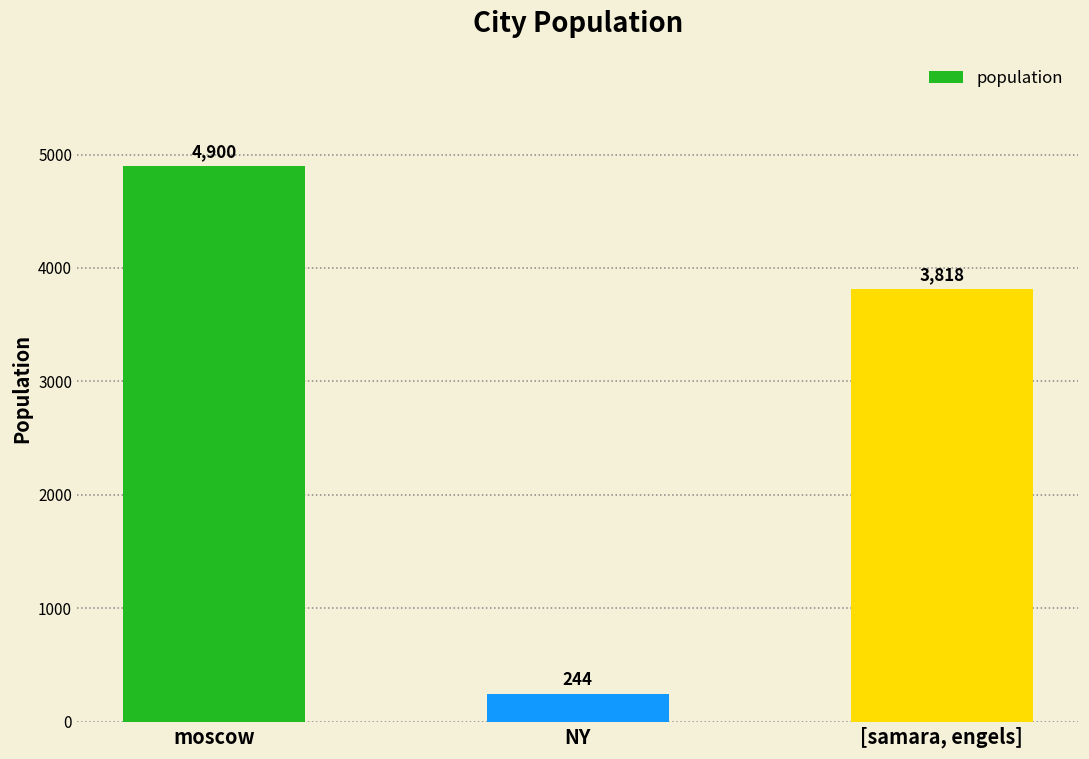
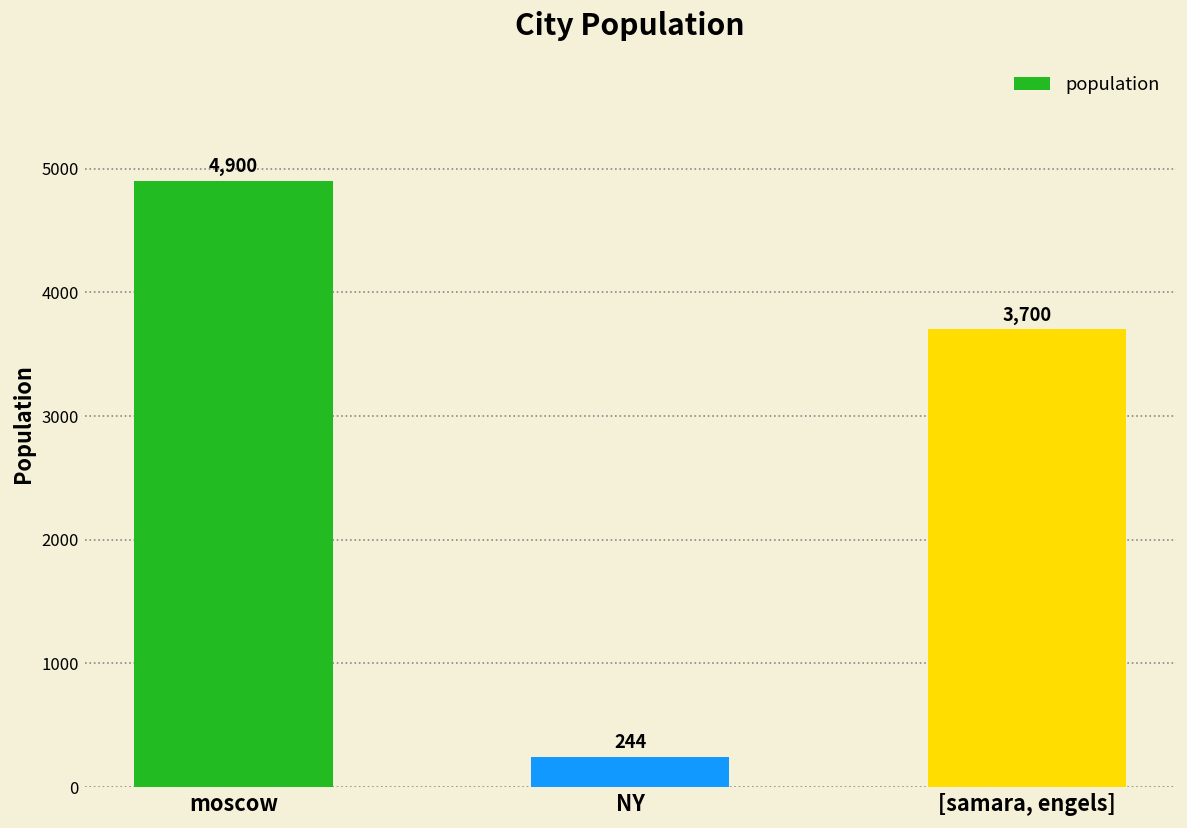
  {
    "moscow": "4,900",
    "NY": "244",
-   "[samara, engels]": "3,818"
+   "[samara, engels]": "3,700"
  }
